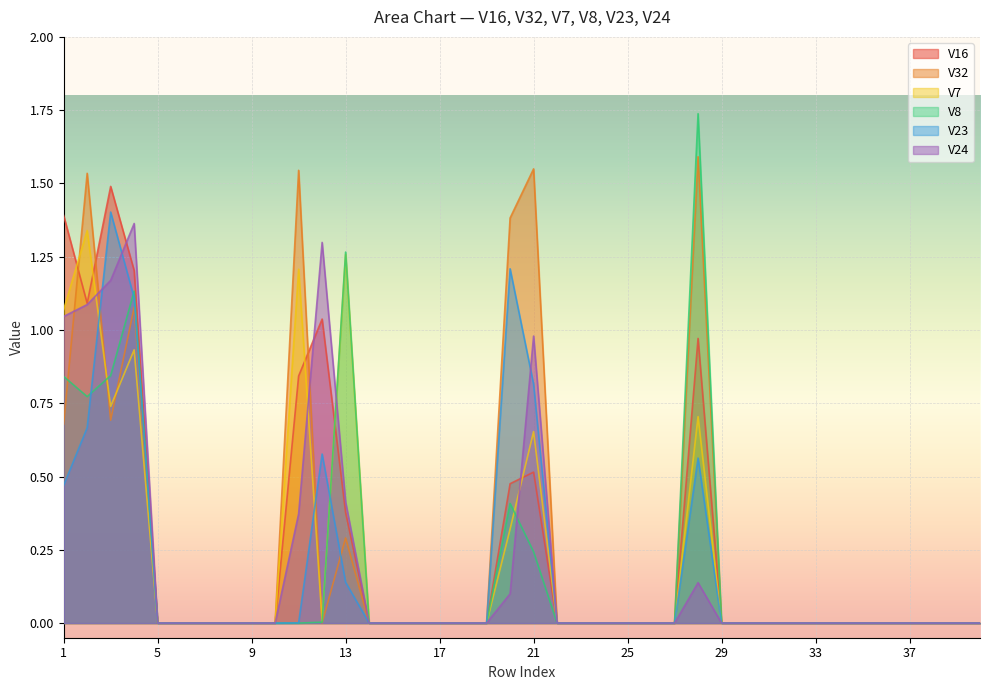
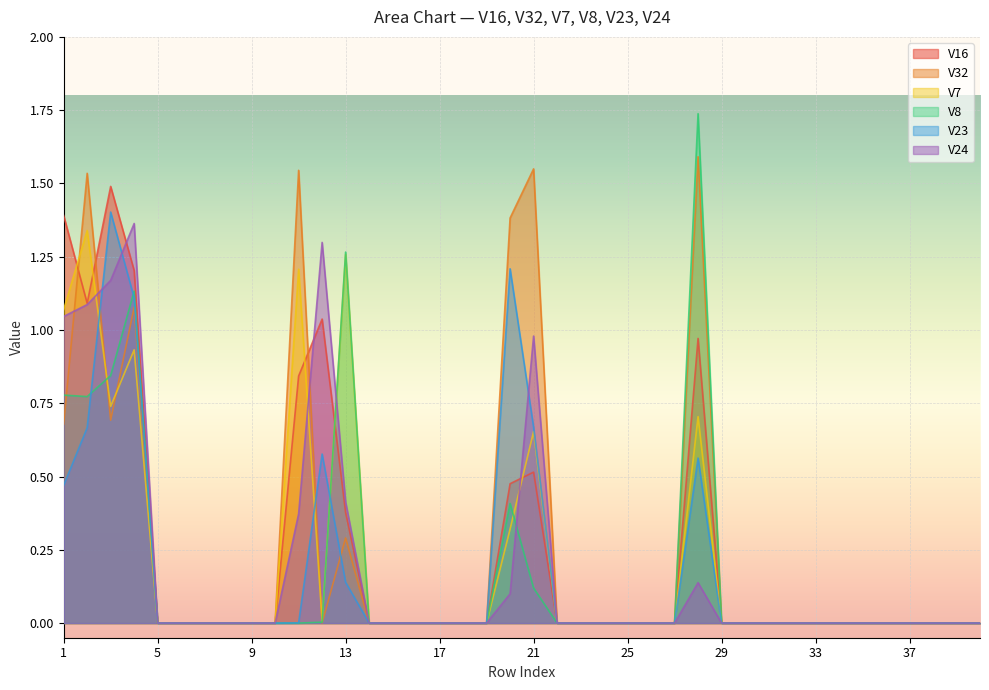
  {
    "V8": {
-     "1": 0.84,
-     "21": 0.24
+     "1": 0.78,
+     "21": 0.12
    },
    "V23": {
      "1": 0.47,
      "13": 0.14,
-     "21": 0.82
+     "21": 0.67
    },
    "V24": {
      "1": 1.05,
      "13": 0.41,
      "21": 0.98
    }
  }
